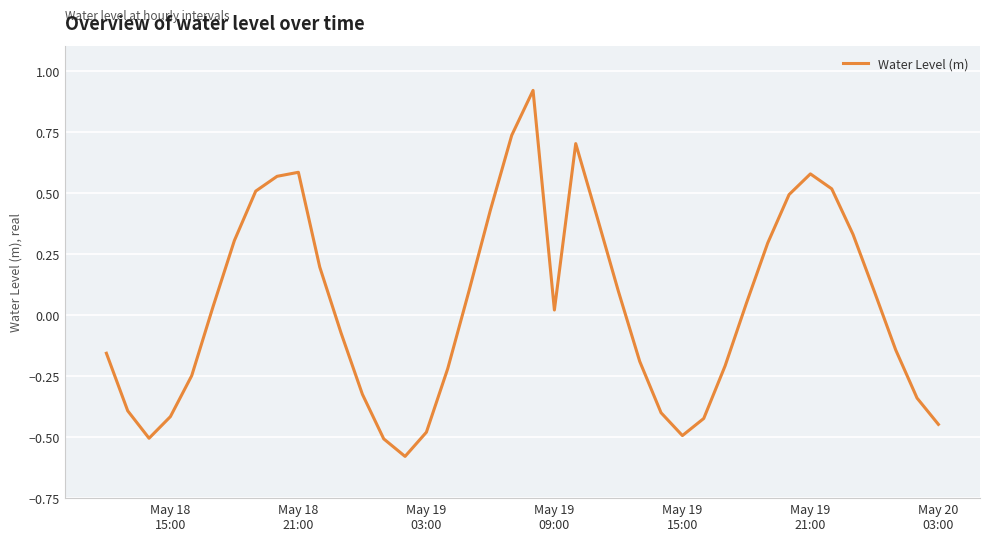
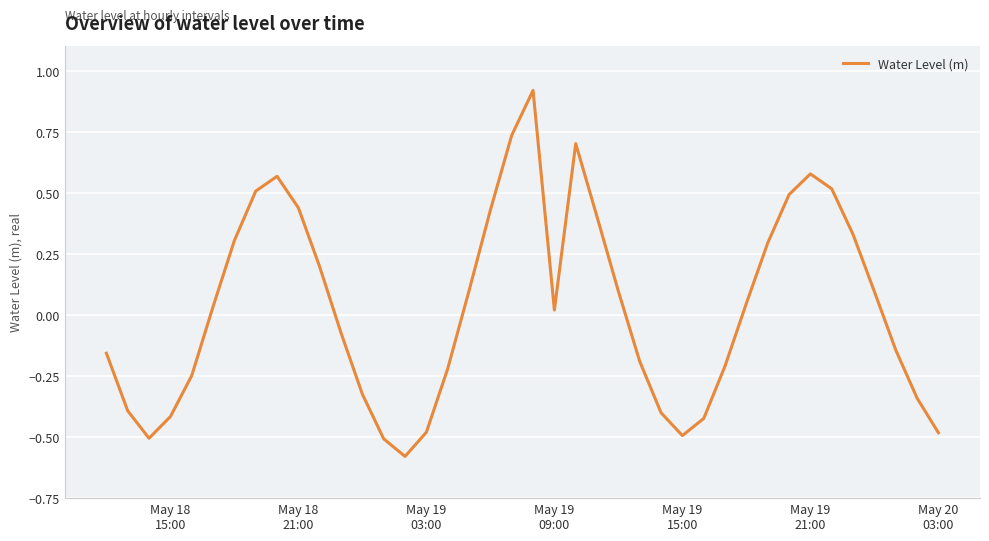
  {
    "May 18 15:00": -0.42,
-   "May 18 21:00": 0.58,
+   "May 18 21:00": 0.44,
    "May 19 03:00": -0.48,
    "May 19 09:00": 0.02,
    "May 19 15:00": -0.49,
    "May 19 21:00": 0.58,
-   "May 20 03:00": -0.45
+   "May 20 03:00": -0.48
  }
